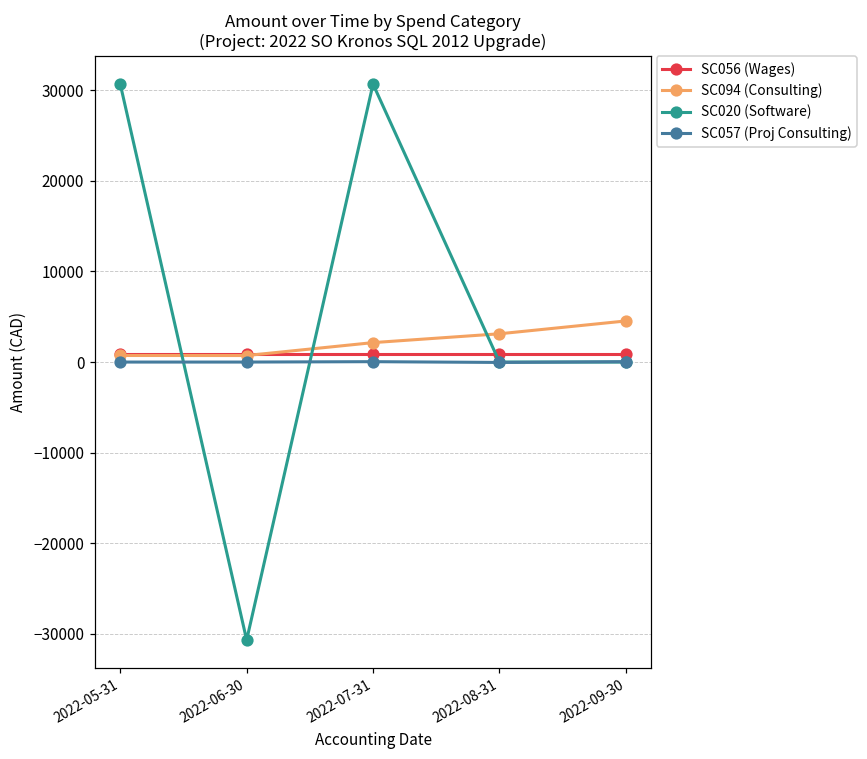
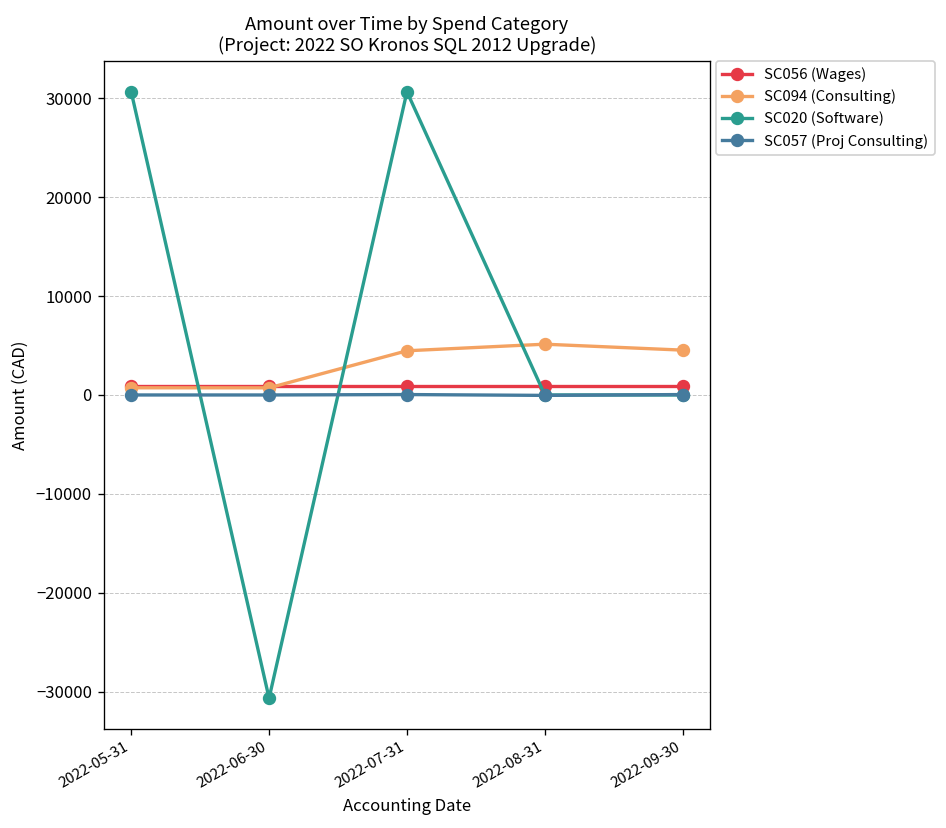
  {
    "SC056 (Wages)": {
      "2022-07-31": 1000,
      "2022-08-31": 1000,
      "2022-09-30": 1000
    },
    "SC094 (Consulting)": {
-     "2022-07-31": 2000,
-     "2022-08-31": 3000,
+     "2022-07-31": 4000,
+     "2022-08-31": 5000,
      "2022-09-30": 5000
    }
  }
